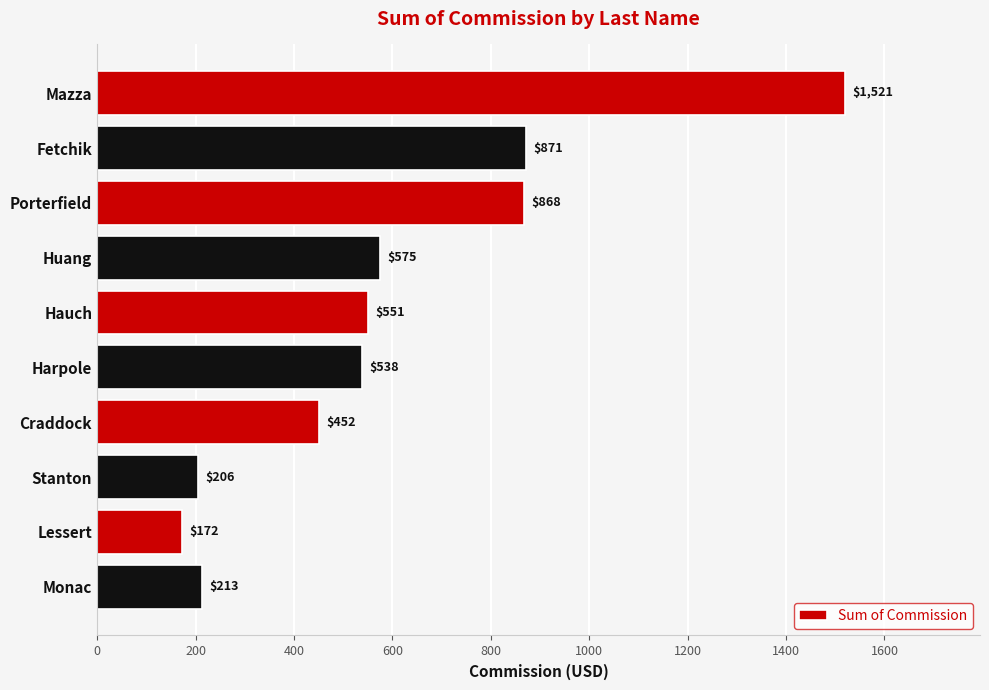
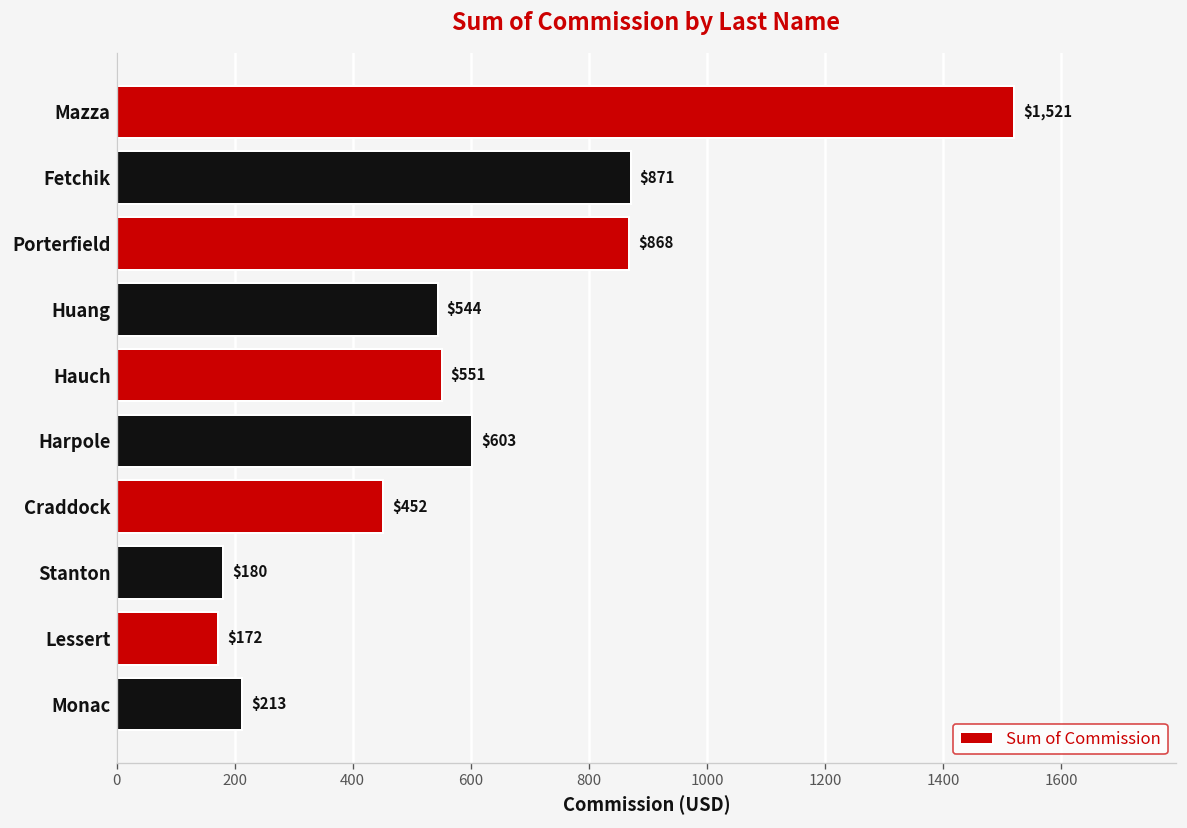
  {
    "Mazza": "$1,521",
    "Fetchik": "$871",
    "Porterfield": "$868",
-   "Huang": "$575",
+   "Huang": "$544",
    "Hauch": "$551",
-   "Harpole": "$538",
+   "Harpole": "$603",
    "Craddock": "$452",
-   "Stanton": "$206",
+   "Stanton": "$180",
    "Lessert": "$172",
    "Monac": "$213"
  }
